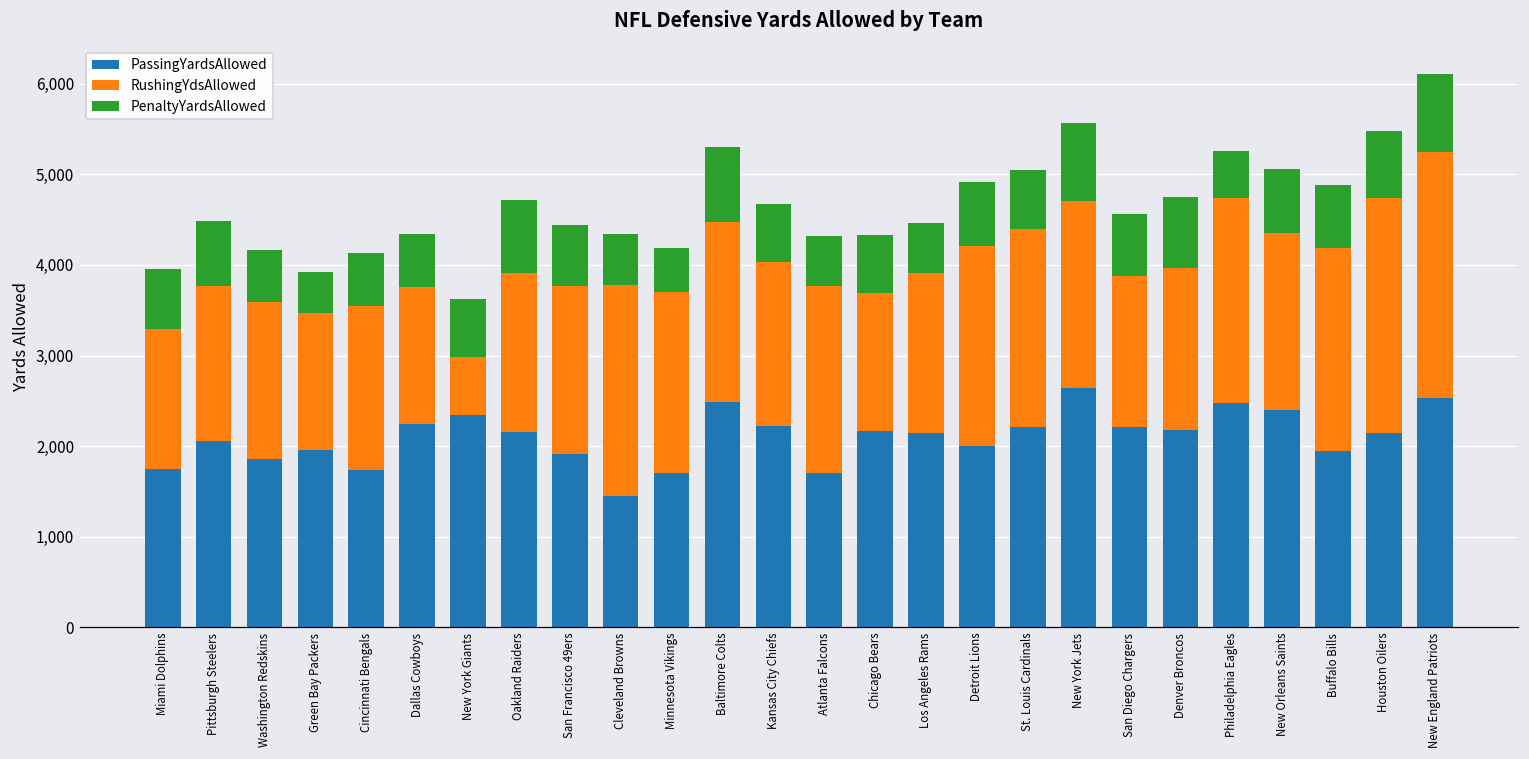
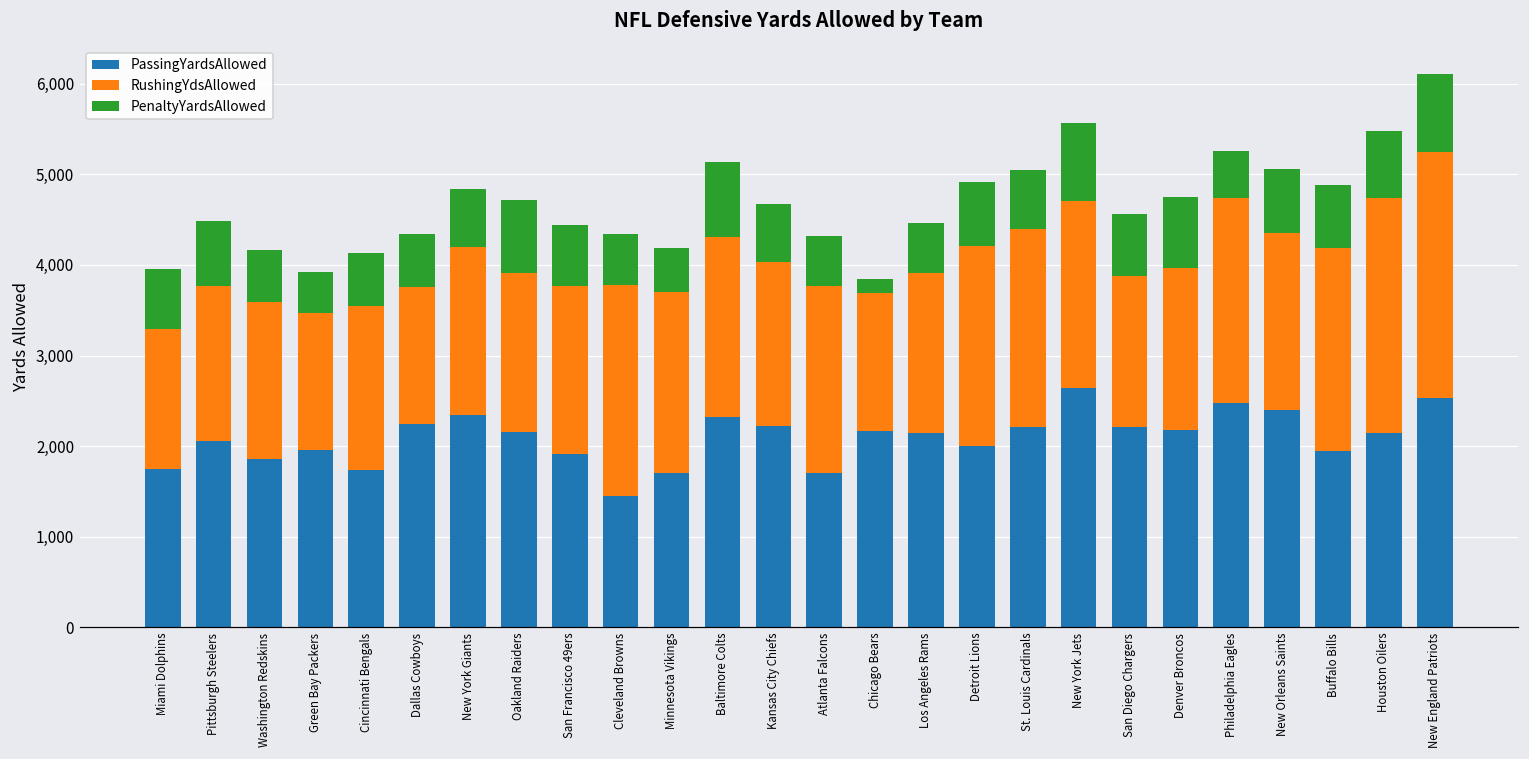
  {
    "PassingYardsAllowed": {
      "Miami Dolphins": "1,700",
      "Pittsburgh Steelers": "2,100",
      "Washington Redskins": "1,900",
      "Green Bay Packers": "2,000",
      "Cincinnati Bengals": "1,700",
      "Dallas Cowboys": "2,200",
      "New York Giants": "2,300",
      "Oakland Raiders": "2,200",
      "San Francisco 49ers": "1,900",
      "Cleveland Browns": "1,500",
      "Minnesota Vikings": "1,700",
-     "Baltimore Colts": "2,500",
+     "Baltimore Colts": "2,300",
      "Kansas City Chiefs": "2,200",
      "Atlanta Falcons": "1,700",
      "Chicago Bears": "2,200",
      "Los Angeles Rams": "2,100",
      "Detroit Lions": "2,000",
      "St. Louis Cardinals": "2,200",
      "New York Jets": "2,600",
      "San Diego Chargers": "2,200",
      "Denver Broncos": "2,200",
      "Philadelphia Eagles": "2,500",
      "New Orleans Saints": "2,400",
      "Buffalo Bills": "2,000",
      "Houston Oilers": "2,100",
      "New England Patriots": "2,500"
    },
    "RushingYdsAllowed": {
      "Miami Dolphins": "1,500",
      "Pittsburgh Steelers": "1,700",
      "Washington Redskins": "1,700",
      "Green Bay Packers": "1,500",
      "Cincinnati Bengals": "1,800",
      "Dallas Cowboys": "1,500",
-     "New York Giants": "600",
+     "New York Giants": "1,900",
      "Oakland Raiders": "1,800",
      "San Francisco 49ers": "1,800",
      "Cleveland Browns": "2,300",
      "Minnesota Vikings": "2,000",
      "Baltimore Colts": "2,000",
      "Kansas City Chiefs": "1,800",
      "Atlanta Falcons": "2,100",
      "Chicago Bears": "1,500",
      "Los Angeles Rams": "1,800",
      "Detroit Lions": "2,200",
      "St. Louis Cardinals": "2,200",
      "New York Jets": "2,100",
      "San Diego Chargers": "1,700",
      "Denver Broncos": "1,800",
      "Philadelphia Eagles": "2,300",
      "New Orleans Saints": "1,900",
      "Buffalo Bills": "2,200",
      "Houston Oilers": "2,600",
      "New England Patriots": "2,700"
    },
    "PenaltyYardsAllowed": {
      "Miami Dolphins": "700",
      "Pittsburgh Steelers": "700",
      "Washington Redskins": "600",
      "Green Bay Packers": "400",
      "Cincinnati Bengals": "600",
      "Dallas Cowboys": "600",
      "New York Giants": "600",
      "Oakland Raiders": "800",
      "San Francisco 49ers": "700",
      "Cleveland Browns": "600",
      "Minnesota Vikings": "500",
      "Baltimore Colts": "800",
      "Kansas City Chiefs": "600",
      "Atlanta Falcons": "600",
-     "Chicago Bears": "600",
+     "Chicago Bears": "200",
      "Los Angeles Rams": "600",
      "Detroit Lions": "700",
      "St. Louis Cardinals": "600",
      "New York Jets": "900",
      "San Diego Chargers": "700",
      "Denver Broncos": "800",
      "Philadelphia Eagles": "500",
      "New Orleans Saints": "700",
      "Buffalo Bills": "700",
      "Houston Oilers": "700",
      "New England Patriots": "900"
    }
  }
